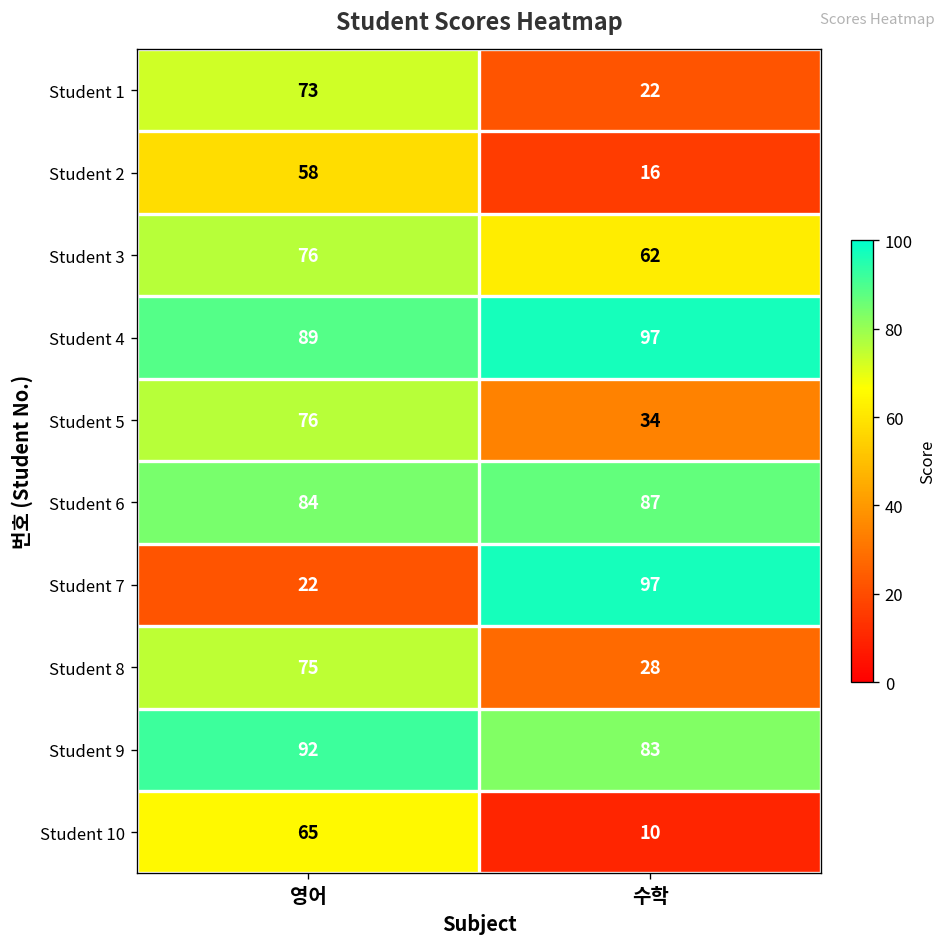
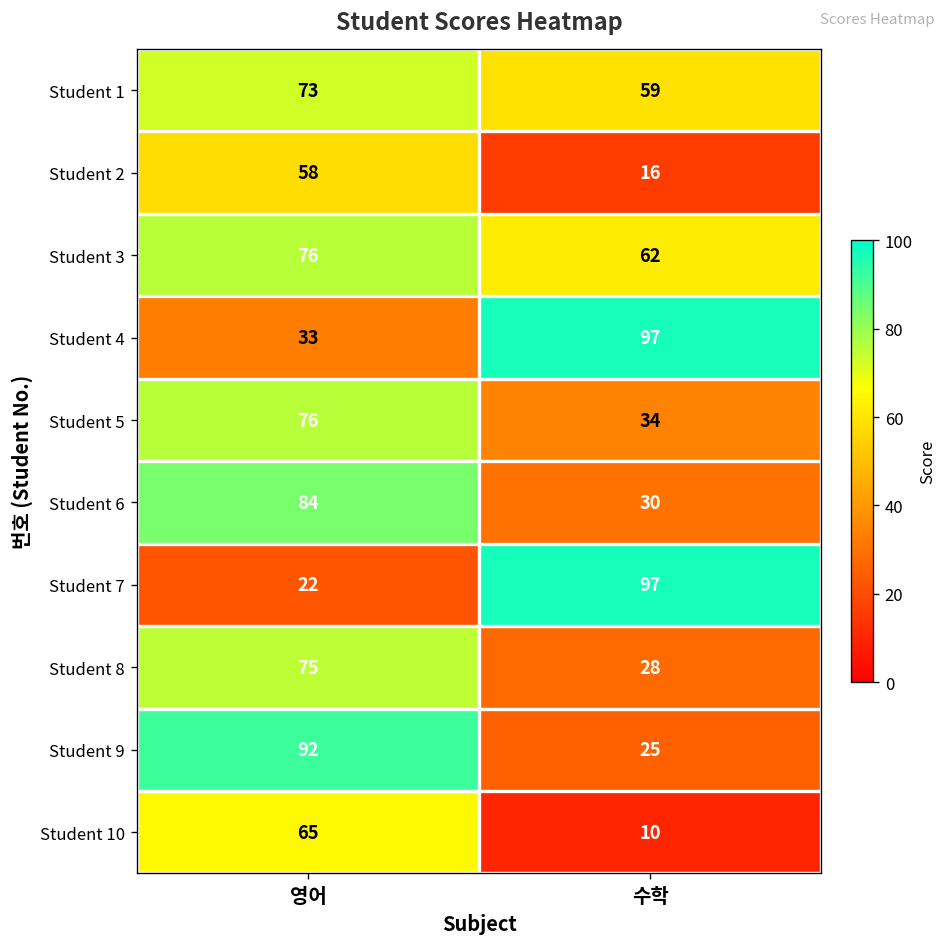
  {
    "Student 1": {
      "영어": 73,
-     "수학": 22
+     "수학": 59
    },
    "Student 2": {
      "영어": 58,
      "수학": 16
    },
    "Student 3": {
      "영어": 76,
      "수학": 62
    },
    "Student 4": {
-     "영어": 89,
+     "영어": 33,
      "수학": 97
    },
    "Student 5": {
      "영어": 76,
      "수학": 34
    },
    "Student 6": {
      "영어": 84,
-     "수학": 87
+     "수학": 30
    },
    "Student 7": {
      "영어": 22,
      "수학": 97
    },
    "Student 8": {
      "영어": 75,
      "수학": 28
    },
    "Student 9": {
      "영어": 92,
-     "수학": 83
+     "수학": 25
    },
    "Student 10": {
      "영어": 65,
      "수학": 10
    }
  }
